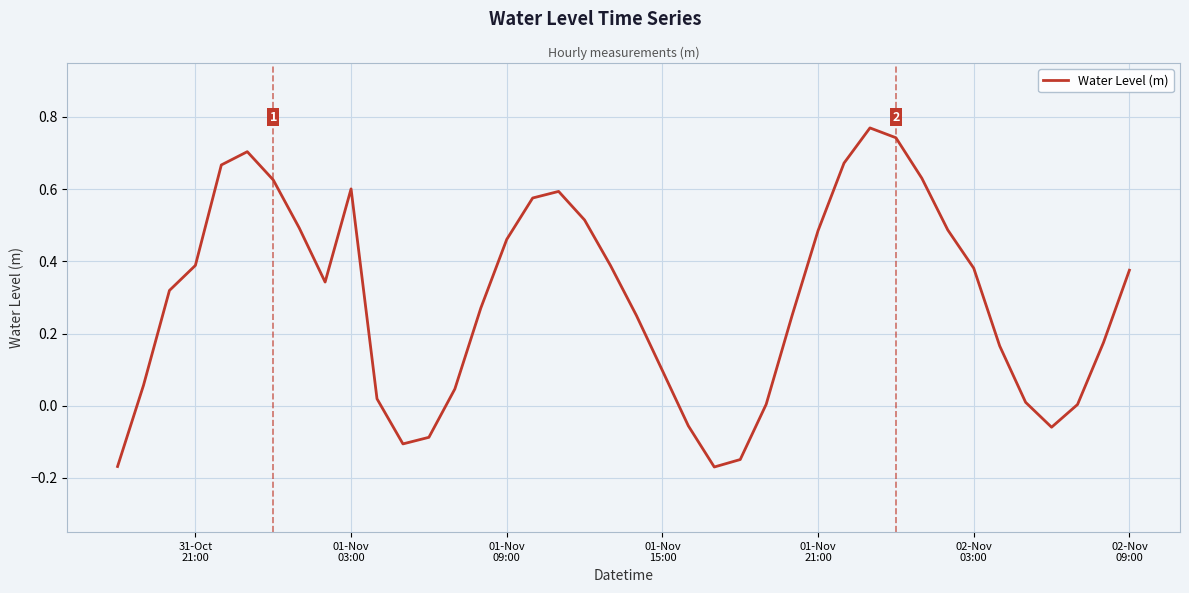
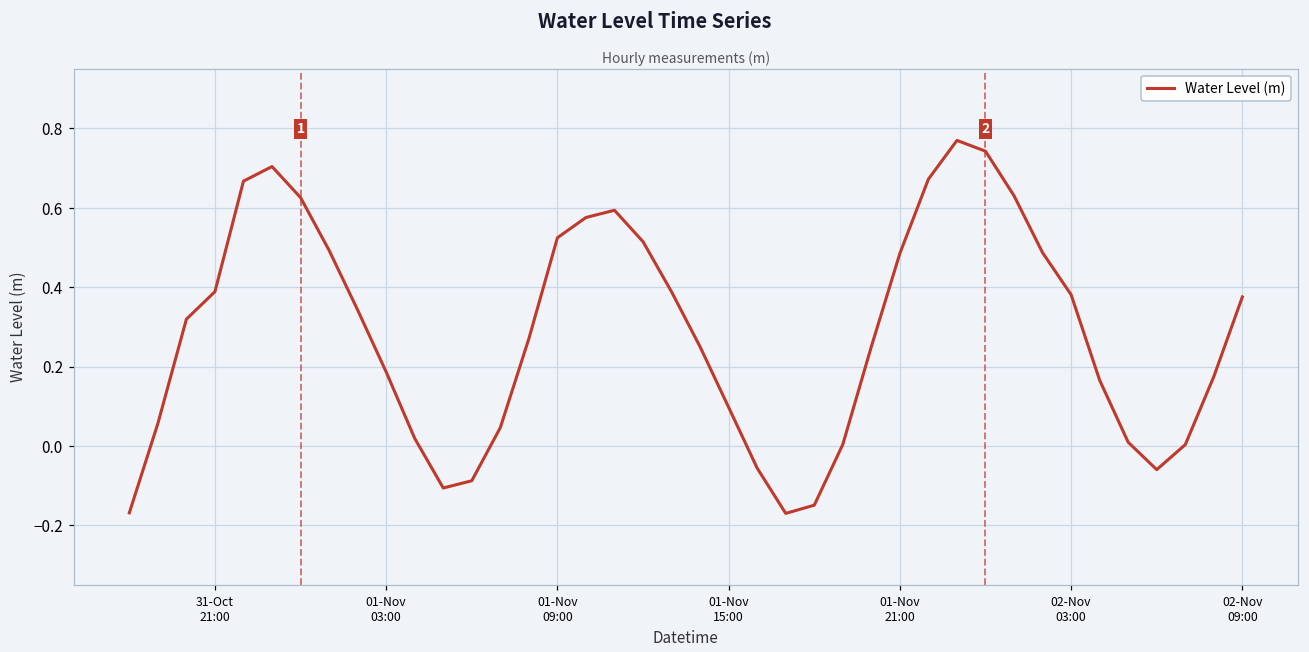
  {
    "31-Oct 21:00": 0.39,
-   "01-Nov 03:00": 0.60,
-   "01-Nov 09:00": 0.46,
+   "01-Nov 03:00": 0.19,
+   "01-Nov 09:00": 0.52,
    "01-Nov 15:00": 0.10,
    "01-Nov 21:00": 0.49,
    "02-Nov 03:00": 0.38,
    "02-Nov 09:00": 0.38
  }
